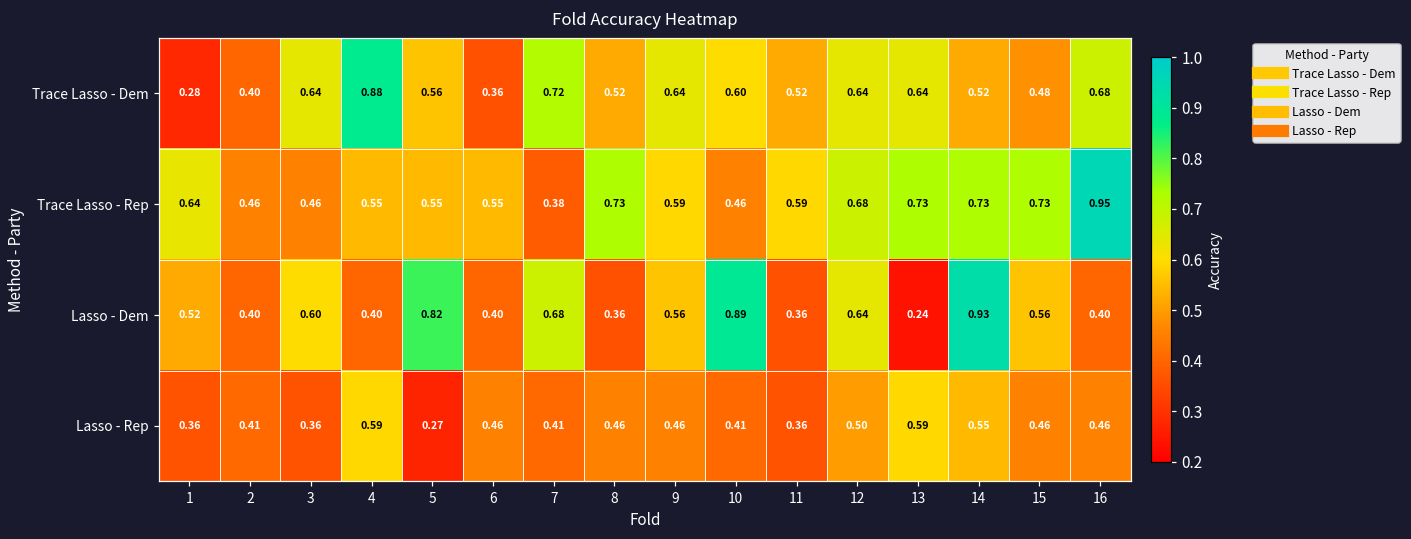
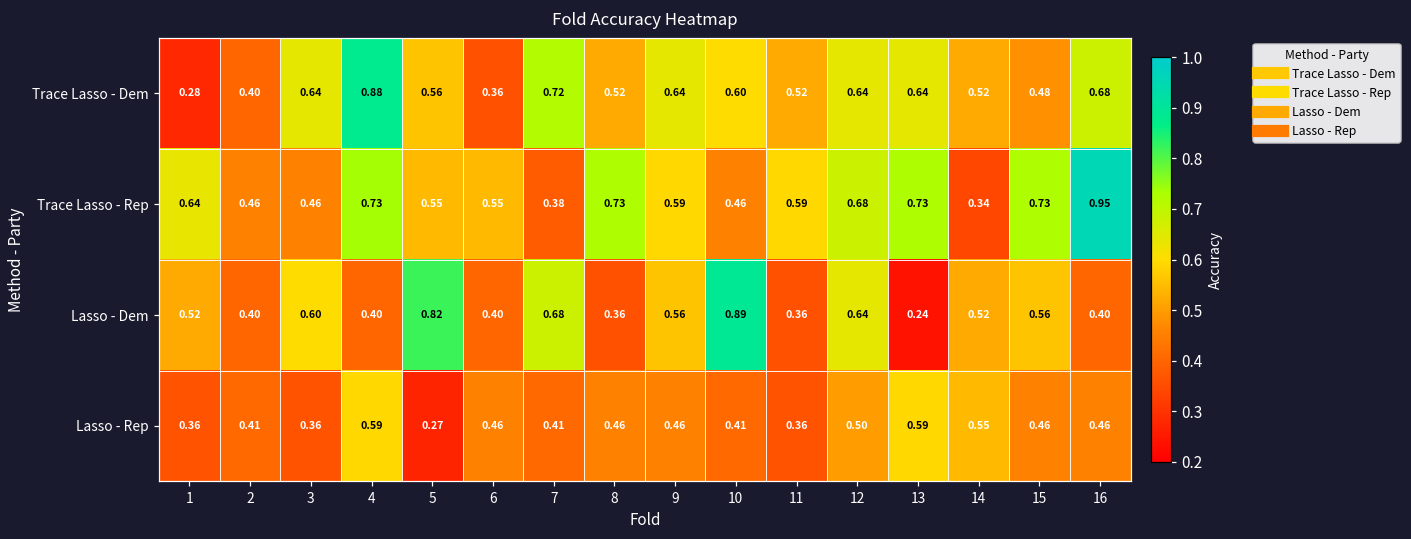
  {
    "Trace Lasso - Dem": {
      "1": 0.28,
      "2": 0.40,
      "3": 0.64,
      "4": 0.88,
      "5": 0.56,
      "6": 0.36,
      "7": 0.72,
      "8": 0.52,
      "9": 0.64,
      "10": 0.60,
      "11": 0.52,
      "12": 0.64,
      "13": 0.64,
      "14": 0.52,
      "15": 0.48,
      "16": 0.68
    },
    "Trace Lasso - Rep": {
      "1": 0.64,
      "2": 0.46,
      "3": 0.46,
-     "4": 0.55,
+     "4": 0.73,
      "5": 0.55,
      "6": 0.55,
      "7": 0.38,
      "8": 0.73,
      "9": 0.59,
      "10": 0.46,
      "11": 0.59,
      "12": 0.68,
      "13": 0.73,
-     "14": 0.73,
+     "14": 0.34,
      "15": 0.73,
      "16": 0.95
    },
    "Lasso - Dem": {
      "1": 0.52,
      "2": 0.40,
      "3": 0.60,
      "4": 0.40,
      "5": 0.82,
      "6": 0.40,
      "7": 0.68,
      "8": 0.36,
      "9": 0.56,
      "10": 0.89,
      "11": 0.36,
      "12": 0.64,
      "13": 0.24,
-     "14": 0.93,
+     "14": 0.52,
      "15": 0.56,
      "16": 0.40
    },
    "Lasso - Rep": {
      "1": 0.36,
      "2": 0.41,
      "3": 0.36,
      "4": 0.59,
      "5": 0.27,
      "6": 0.46,
      "7": 0.41,
      "8": 0.46,
      "9": 0.46,
      "10": 0.41,
      "11": 0.36,
      "12": 0.50,
      "13": 0.59,
      "14": 0.55,
      "15": 0.46,
      "16": 0.46
    }
  }
